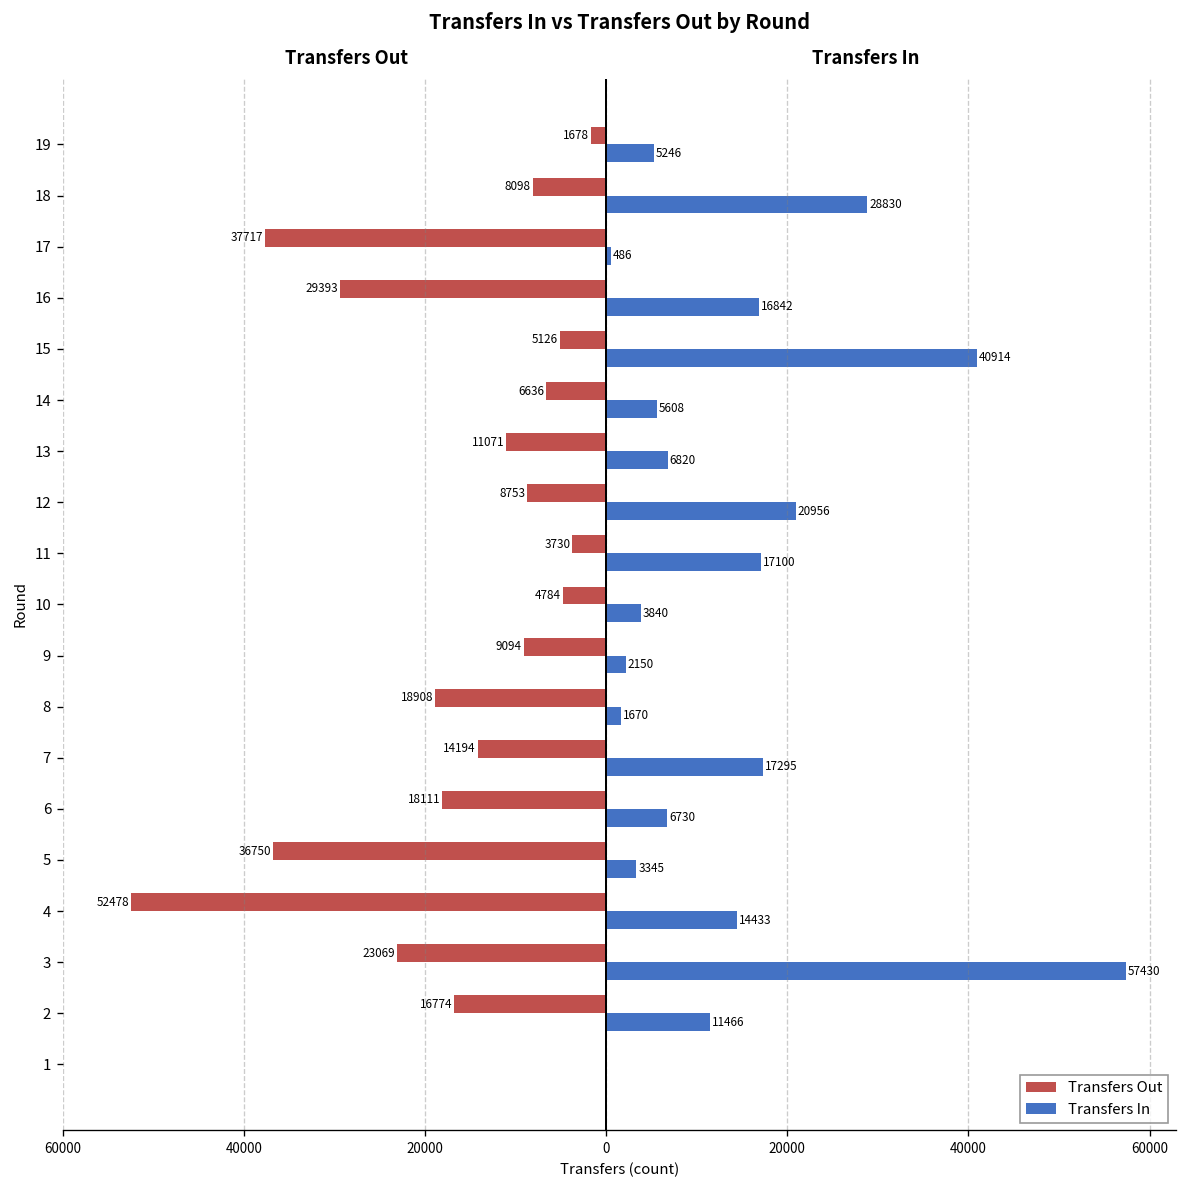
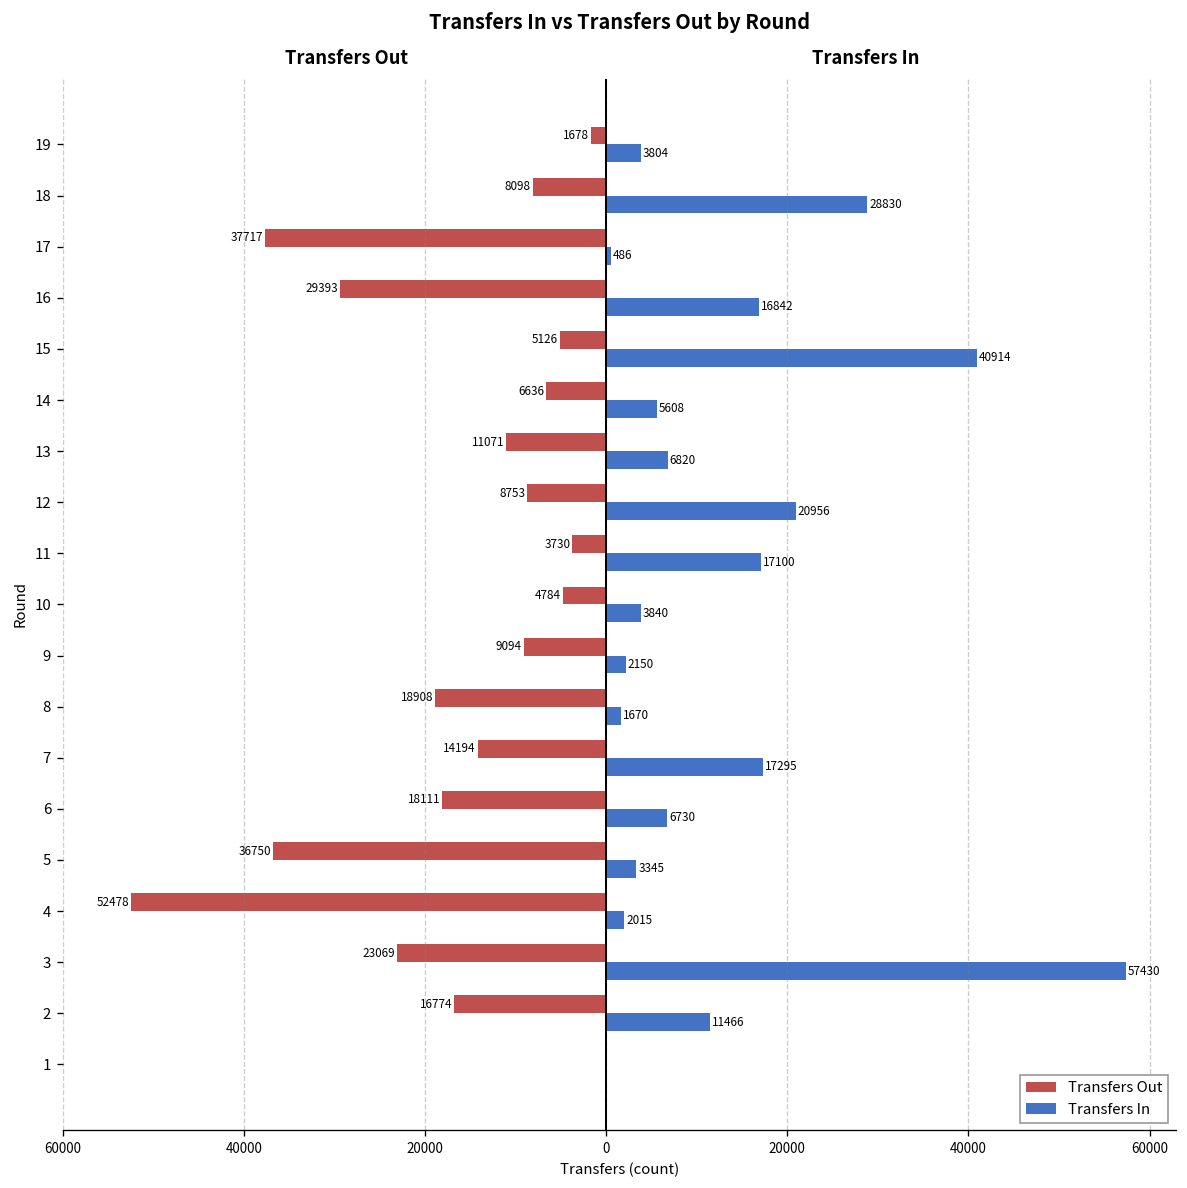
  {
    "Transfers In": {
-     "19": 5246,
+     "19": 3804,
      "18": 28830,
      "17": 486,
      "16": 16842,
      "15": 40914,
      "14": 5608,
      "13": 6820,
      "12": 20956,
      "11": 17100,
      "10": 3840,
      "9": 2150,
      "8": 1670,
      "7": 17295,
      "6": 6730,
      "5": 3345,
-     "4": 14433,
+     "4": 2015,
      "3": 57430,
      "2": 11466
    }
  }
